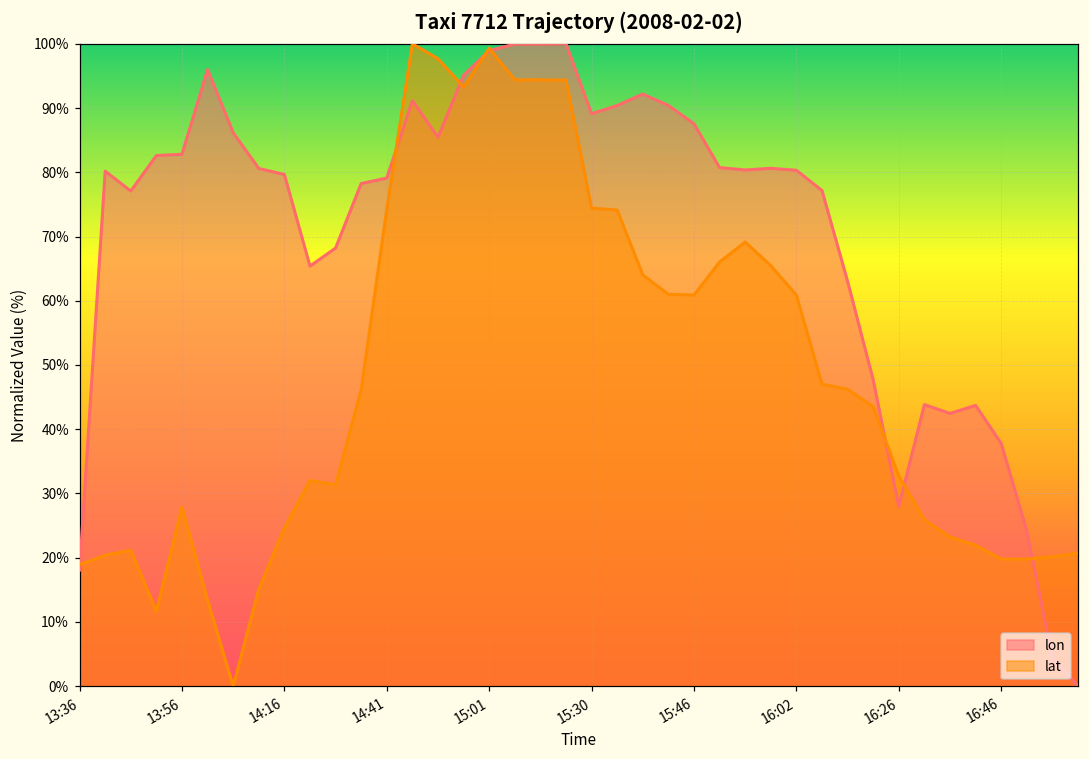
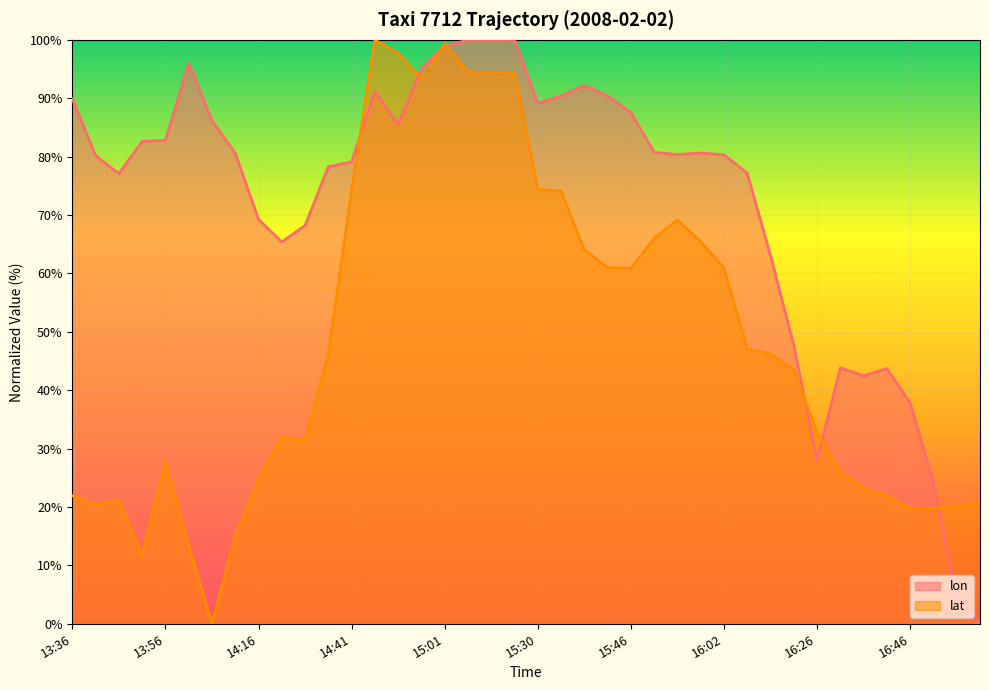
  {
    "lon": {
-     "13:36": "18%",
+     "13:36": "90%",
      "13:56": "83%",
-     "14:16": "80%",
+     "14:16": "69%",
      "14:41": "79%",
      "15:30": "89%",
      "15:46": "88%",
      "16:02": "80%",
      "16:26": "28%",
      "16:46": "38%"
    },
    "lat": {
-     "13:36": "19%",
+     "13:36": "22%",
      "13:56": "28%",
      "14:16": "25%",
      "14:41": "74%",
      "15:30": "74%",
      "15:46": "61%",
      "16:02": "61%",
      "16:26": "33%",
      "16:46": "20%"
    }
  }
